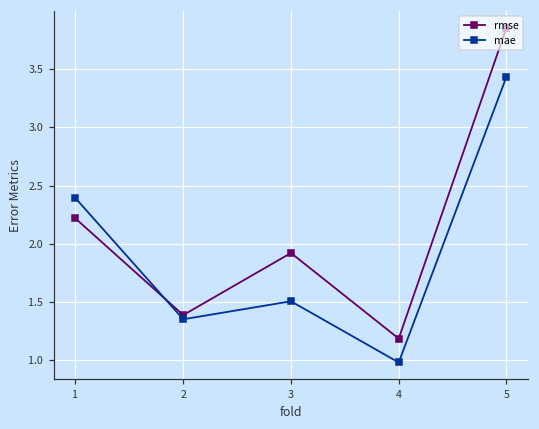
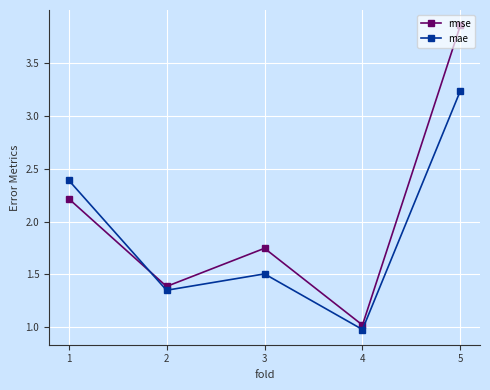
  {
    "rmse": {
      "1": 2.22,
      "2": 1.39,
-     "3": 1.92,
-     "4": 1.19
+     "3": 1.75,
+     "4": 1.02
    },
    "mae": {
      "1": 2.39,
      "2": 1.35,
      "3": 1.51,
      "4": 0.98,
-     "5": 3.43
+     "5": 3.24
    }
  }
